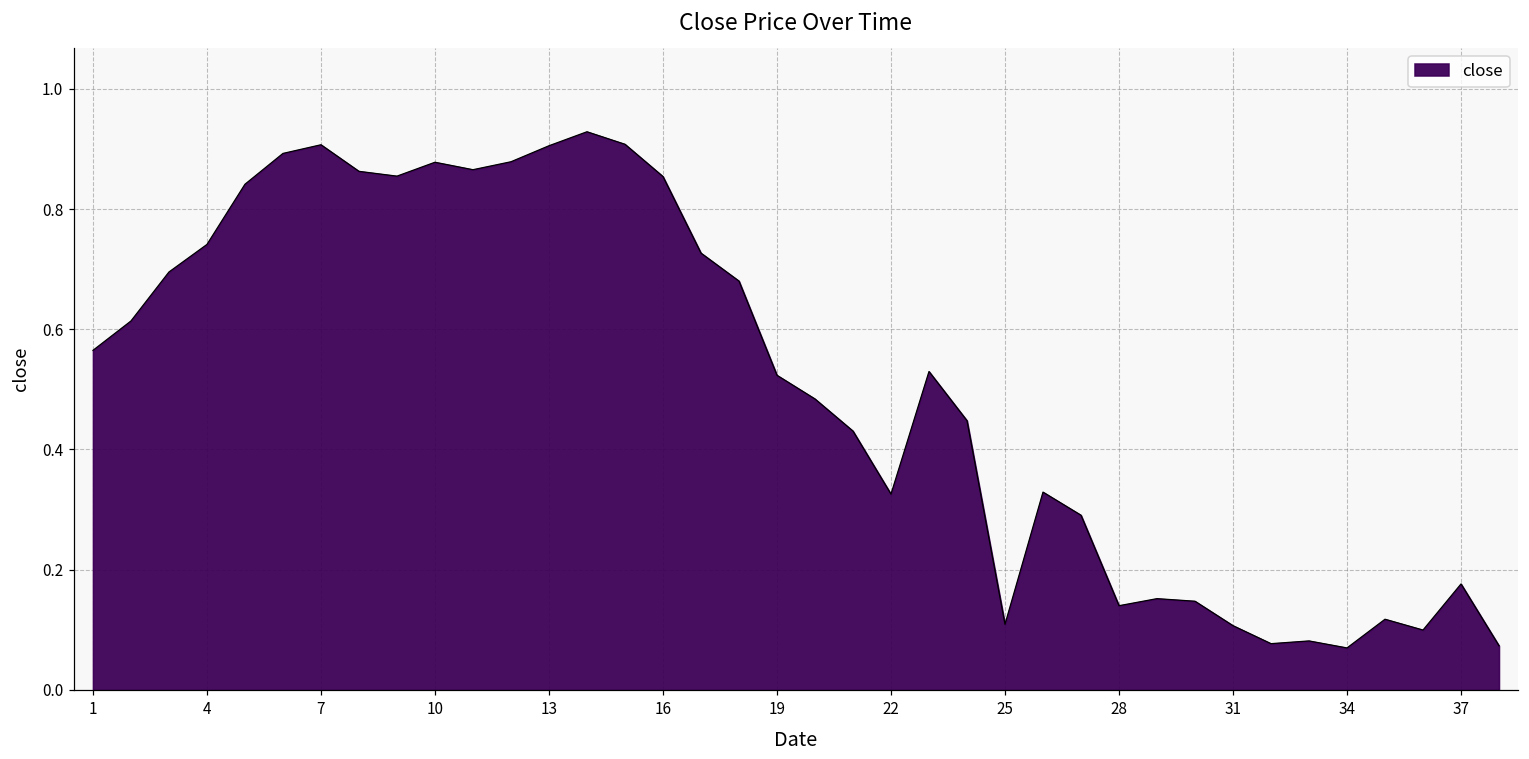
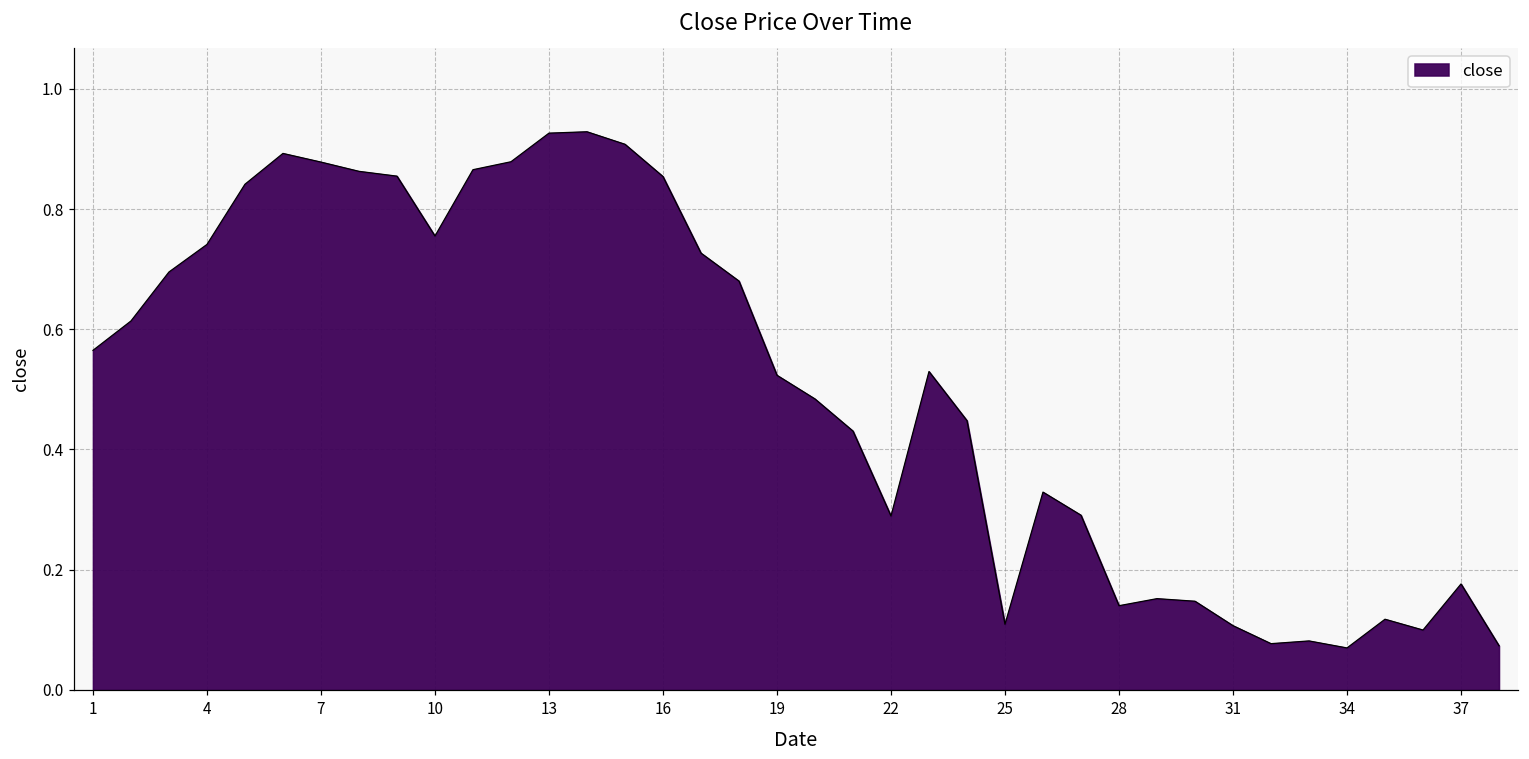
  {
    "1": 0.56,
    "4": 0.74,
-   "7": 0.91,
-   "10": 0.88,
-   "13": 0.91,
+   "7": 0.88,
+   "10": 0.76,
+   "13": 0.93,
    "16": 0.85,
    "19": 0.52,
-   "22": 0.33,
+   "22": 0.29,
    "25": 0.11,
    "28": 0.14,
    "31": 0.11,
    "34": 0.07,
    "37": 0.18
  }
